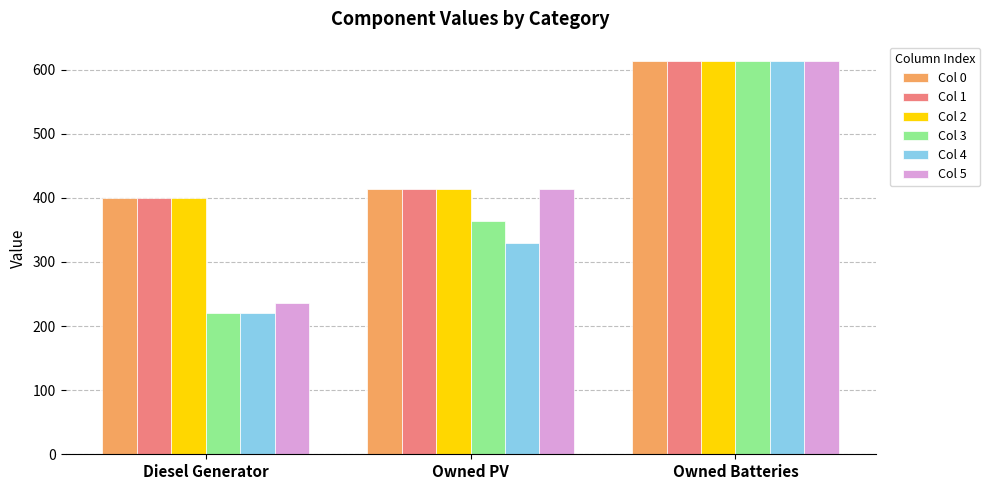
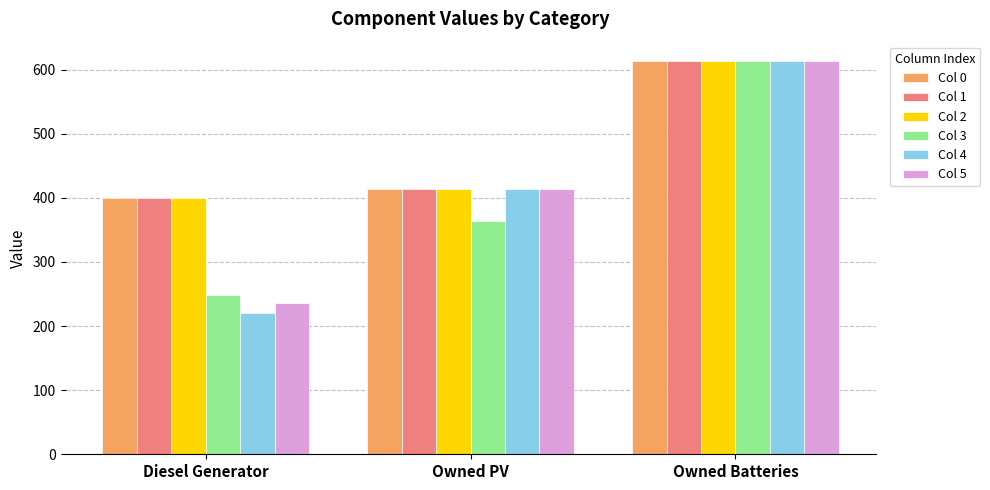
  {
    "Col 2": {
      "Diesel Generator": 400,
      "Owned PV": 410,
      "Owned Batteries": 610
    },
    "Col 3": {
-     "Diesel Generator": 220,
+     "Diesel Generator": 250,
      "Owned PV": 360,
      "Owned Batteries": 610
    },
    "Col 4": {
      "Diesel Generator": 220,
-     "Owned PV": 330,
+     "Owned PV": 410,
      "Owned Batteries": 610
    },
    "Col 5": {
      "Diesel Generator": 240,
      "Owned PV": 410,
      "Owned Batteries": 610
    }
  }
